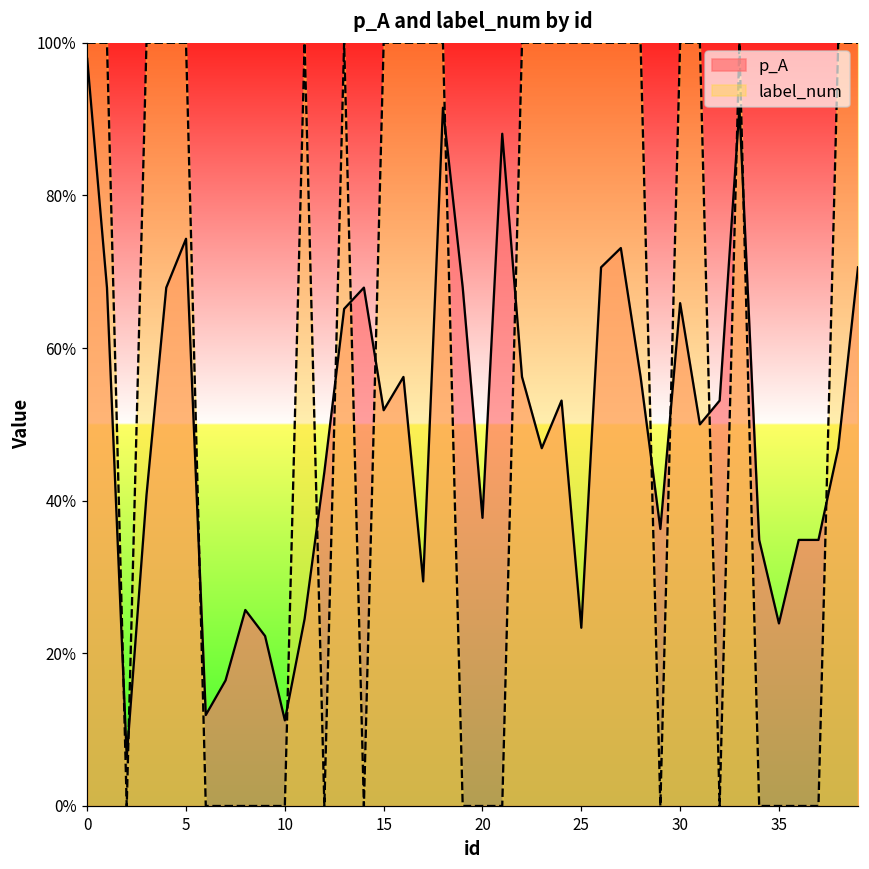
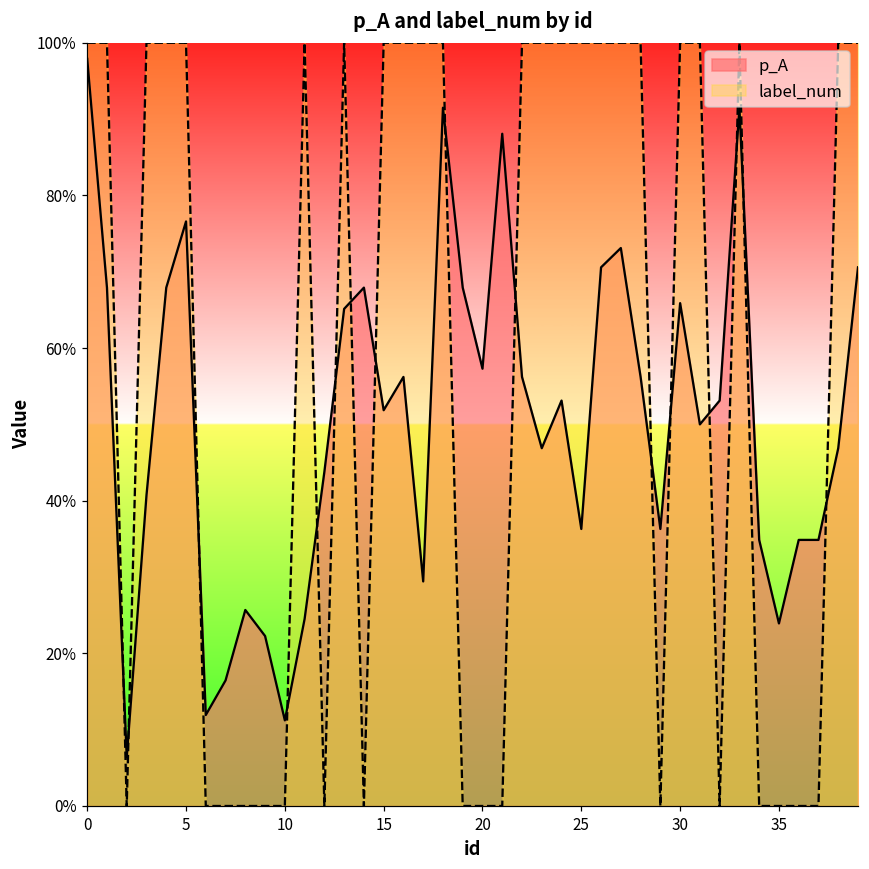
  {
    "p_A": {
      "0": "98%",
-     "5": "74%",
+     "5": "77%",
      "10": "11%",
      "15": "52%",
-     "20": "38%",
-     "25": "23%",
+     "20": "57%",
+     "25": "36%",
      "30": "66%",
      "35": "24%"
    },
    "label_num": {
      "0": "100%",
      "5": "100%",
      "10": "0%",
      "15": "100%",
      "20": "0%",
      "25": "100%",
      "30": "100%",
      "35": "0%"
    }
  }
